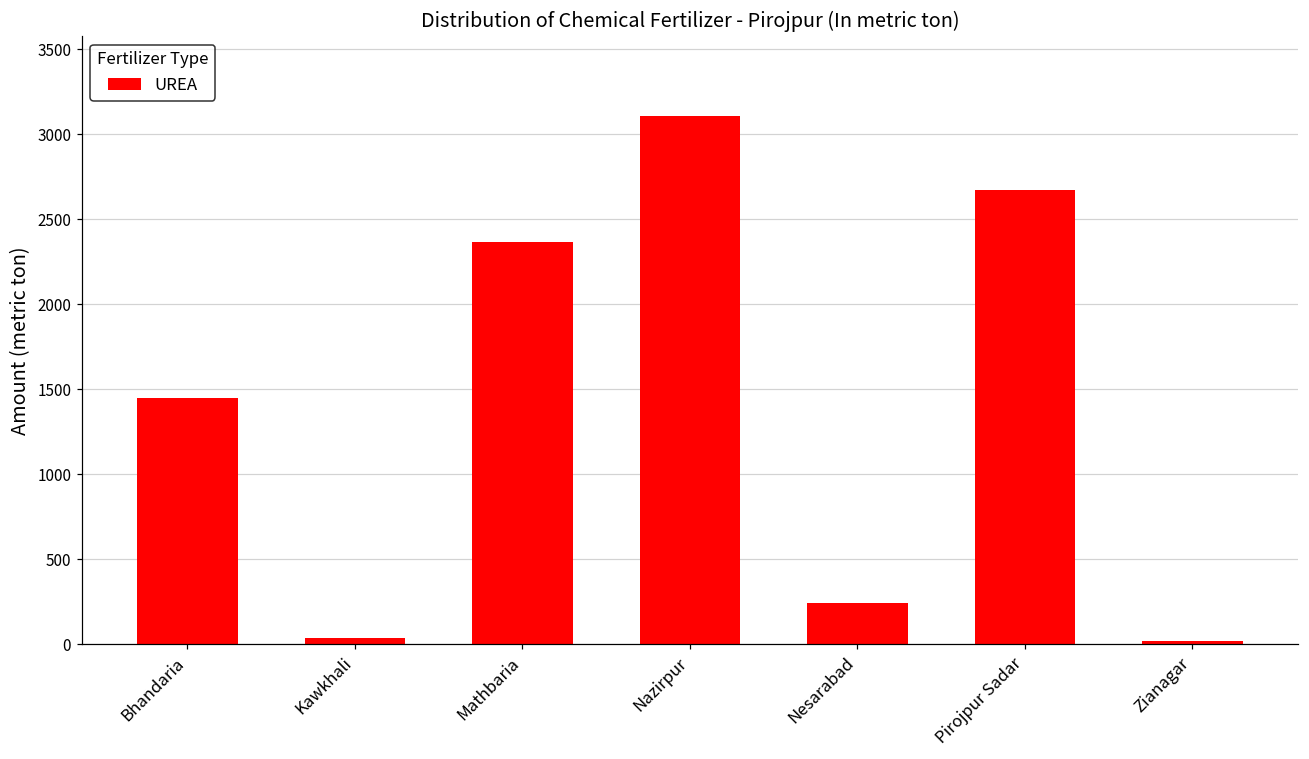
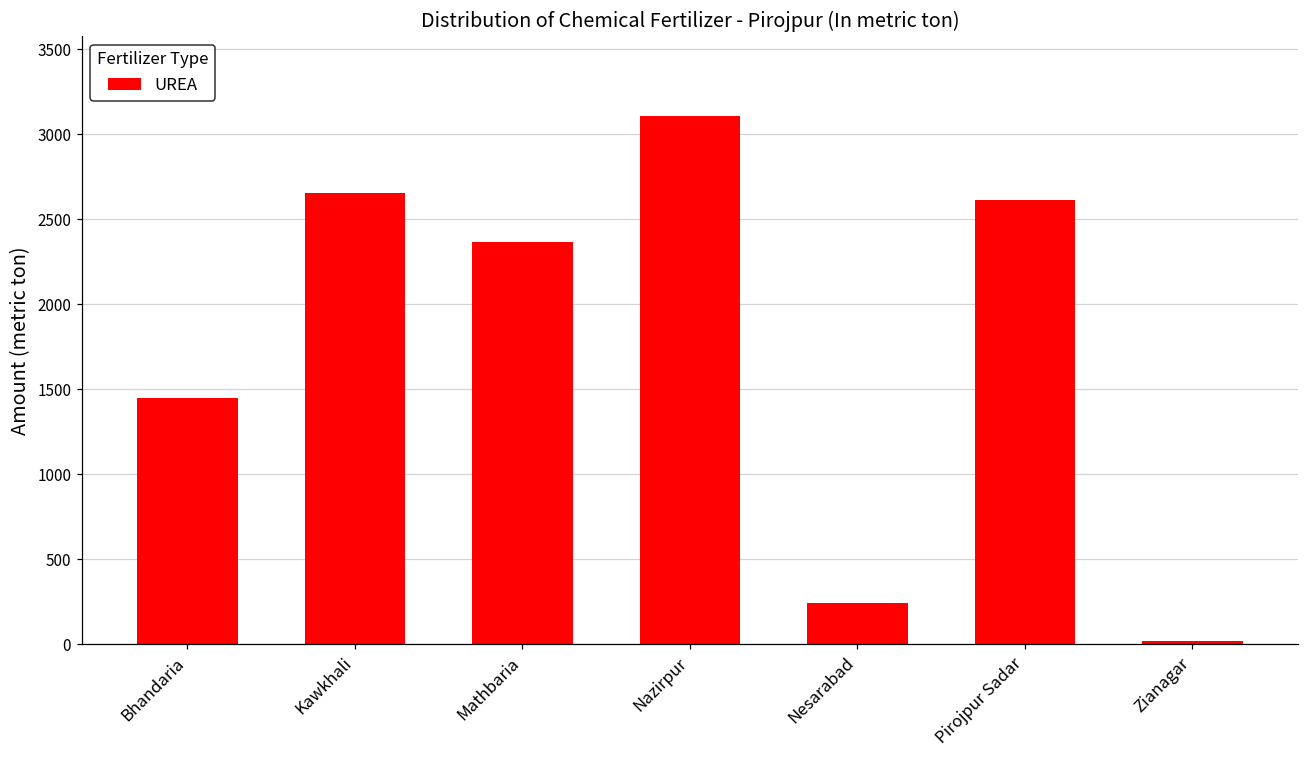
  {
    "Bhandaria": 1450,
-   "Kawkhali": 40,
+   "Kawkhali": 2650,
    "Mathbaria": 2370,
    "Nazirpur": 3110,
    "Nesarabad": 240,
-   "Pirojpur Sadar": 2670,
+   "Pirojpur Sadar": 2620,
    "Zianagar": 20
  }
